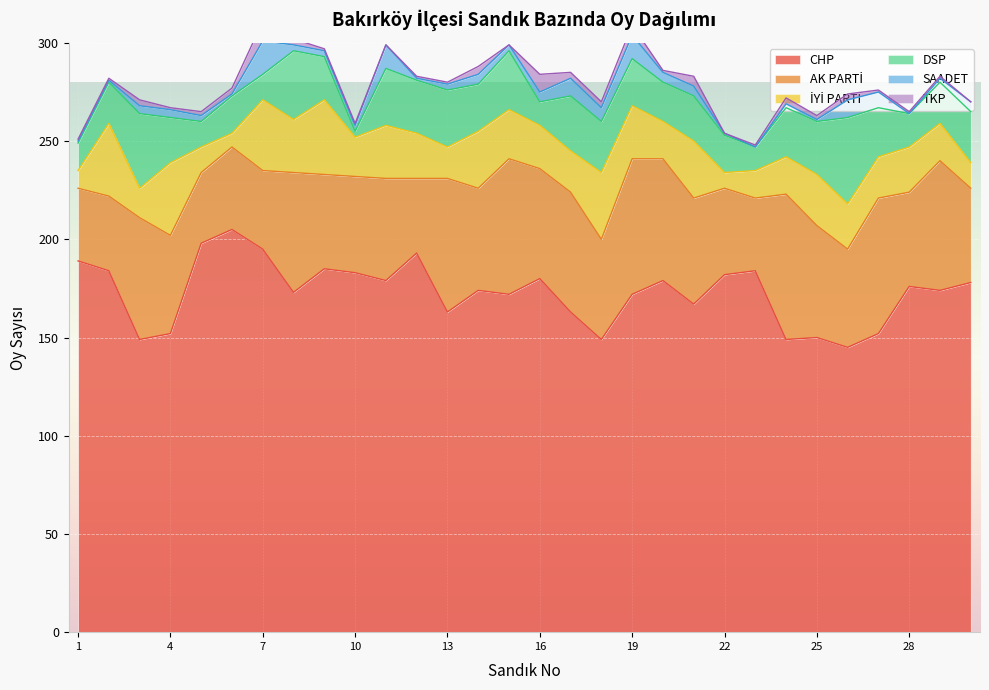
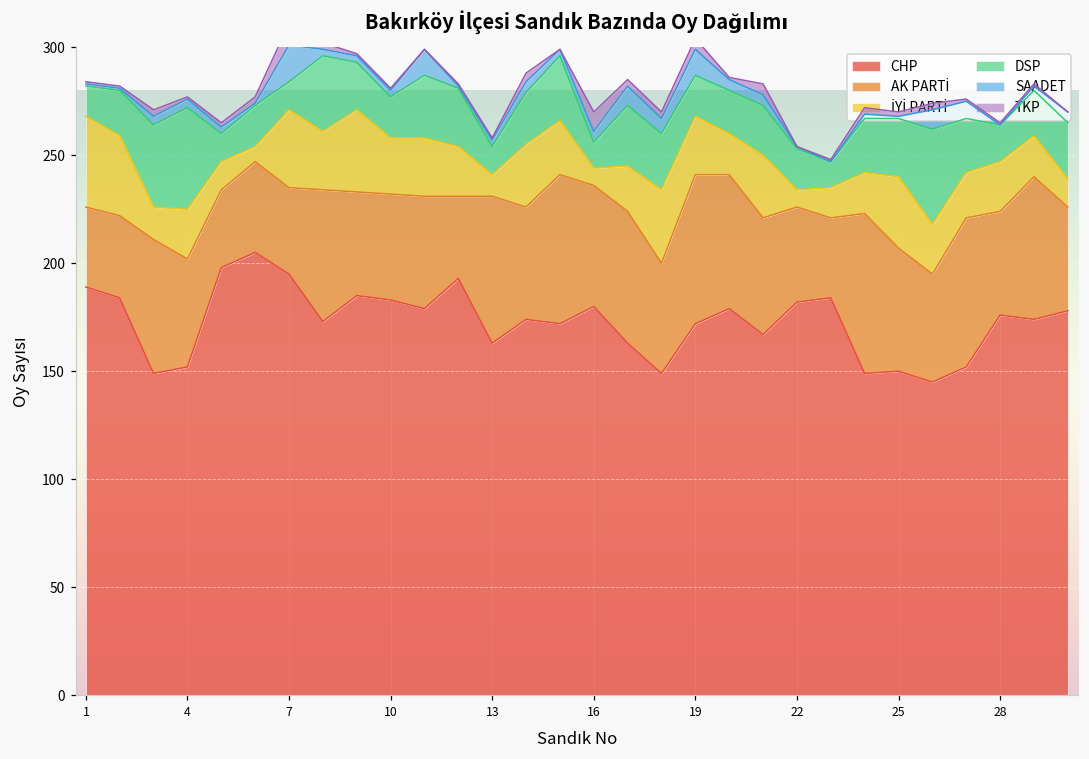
  {
    "İYİ PARTİ": {
-     "1": 9,
-     "4": 37,
+     "1": 42,
+     "4": 23,
      "7": 36,
-     "10": 20,
-     "13": 16,
-     "16": 22,
+     "10": 26,
+     "13": 10,
+     "16": 8,
      "19": 27,
      "22": 8,
-     "25": 26,
+     "25": 33,
      "28": 23
    },
    "DSP": {
-     "4": 23,
+     "4": 47,
      "7": 13,
-     "10": 3,
-     "13": 29,
+     "10": 19,
+     "13": 13,
      "16": 12,
-     "19": 24
+     "19": 19
    },
    "SAADET": {
      "7": 17,
      "16": 5
    },
    "TKP": {
      "16": 9
    }
  }
